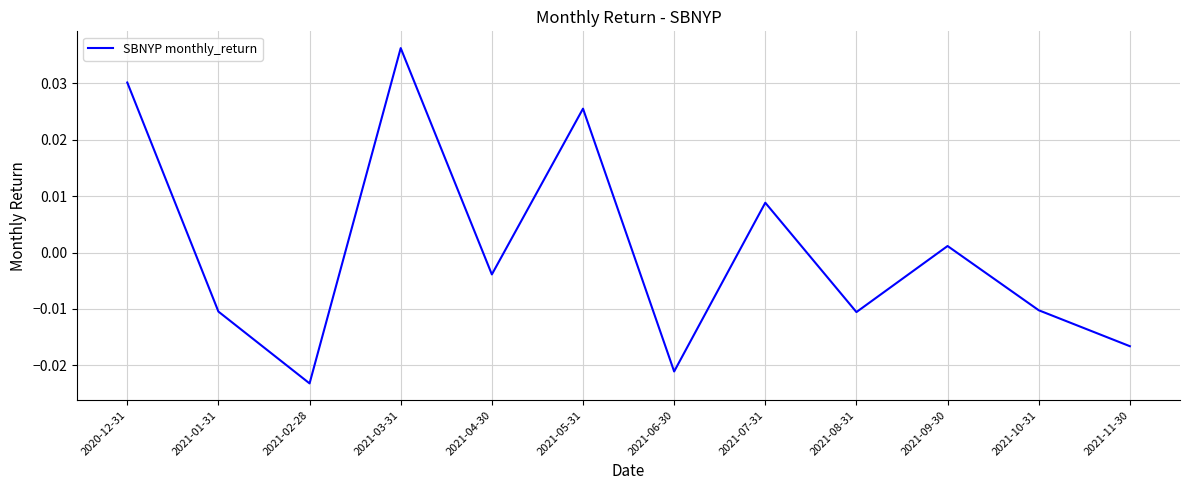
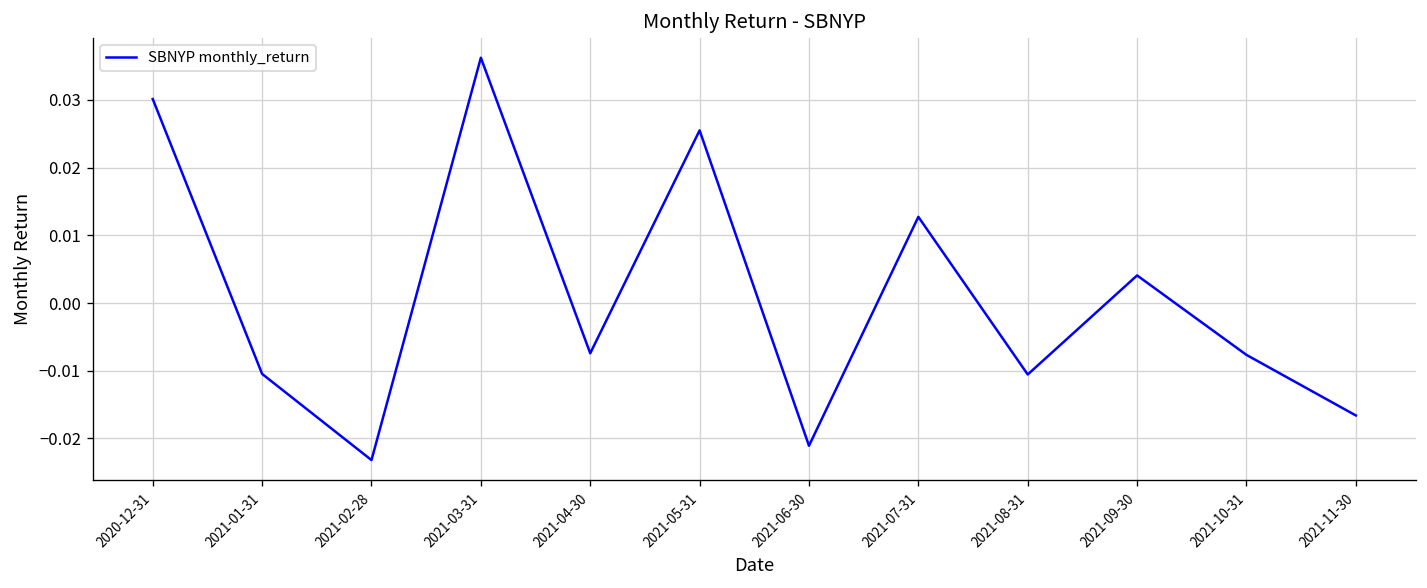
  {
    "2020-12-31": 0.030,
    "2021-01-31": -0.010,
    "2021-02-28": -0.023,
    "2021-03-31": 0.036,
-   "2021-04-30": -0.004,
+   "2021-04-30": -0.007,
    "2021-05-31": 0.025,
    "2021-06-30": -0.021,
-   "2021-07-31": 0.009,
+   "2021-07-31": 0.013,
    "2021-08-31": -0.011,
-   "2021-09-30": 0.001,
-   "2021-10-31": -0.010,
+   "2021-09-30": 0.004,
+   "2021-10-31": -0.008,
    "2021-11-30": -0.017
  }
